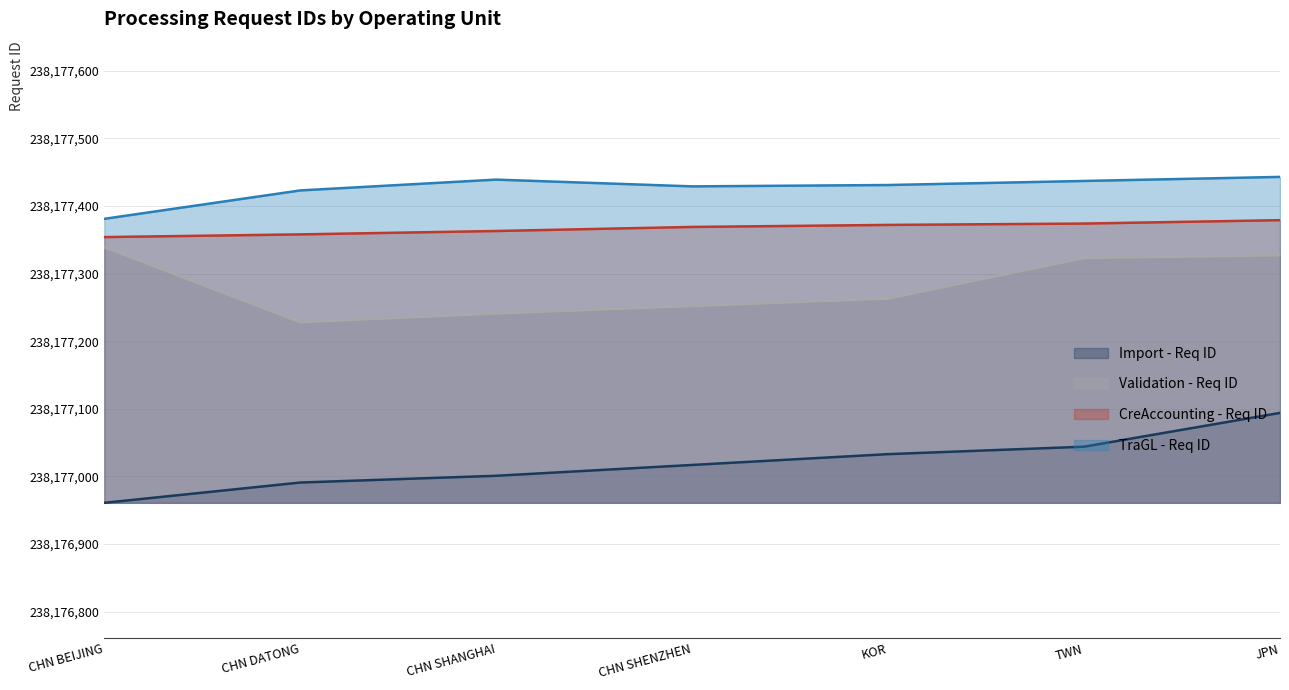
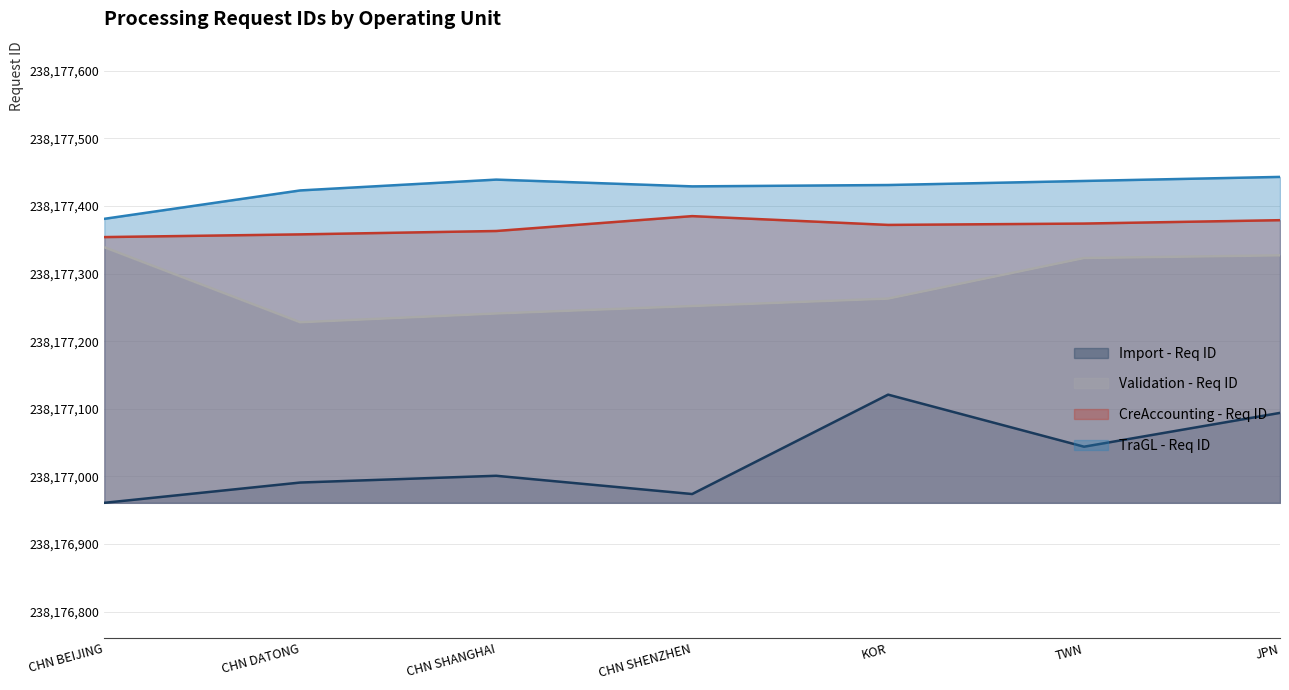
  {
    "Import - Req ID": {
      "CHN BEIJING": "238,176,960",
      "CHN DATONG": "238,176,990",
      "CHN SHANGHAI": "238,177,000",
-     "CHN SHENZHEN": "238,177,020",
-     "KOR": "238,177,030",
+     "CHN SHENZHEN": "238,176,970",
+     "KOR": "238,177,120",
      "TWN": "238,177,040",
      "JPN": "238,177,090"
    },
    "Validation - Req ID": {
      "CHN BEIJING": "238,177,340",
      "CHN DATONG": "238,177,230",
      "CHN SHANGHAI": "238,177,240",
      "CHN SHENZHEN": "238,177,250",
      "KOR": "238,177,260",
      "TWN": "238,177,320",
      "JPN": "238,177,330"
    },
    "CreAccounting - Req ID": {
      "CHN BEIJING": "238,177,350",
      "CHN DATONG": "238,177,360",
      "CHN SHANGHAI": "238,177,360",
-     "CHN SHENZHEN": "238,177,370",
+     "CHN SHENZHEN": "238,177,390",
      "KOR": "238,177,370",
      "TWN": "238,177,370",
      "JPN": "238,177,380"
    },
    "TraGL - Req ID": {
      "CHN BEIJING": "238,177,380",
      "CHN DATONG": "238,177,420",
      "CHN SHANGHAI": "238,177,440",
      "CHN SHENZHEN": "238,177,430",
      "KOR": "238,177,430",
      "TWN": "238,177,440",
      "JPN": "238,177,440"
    }
  }
